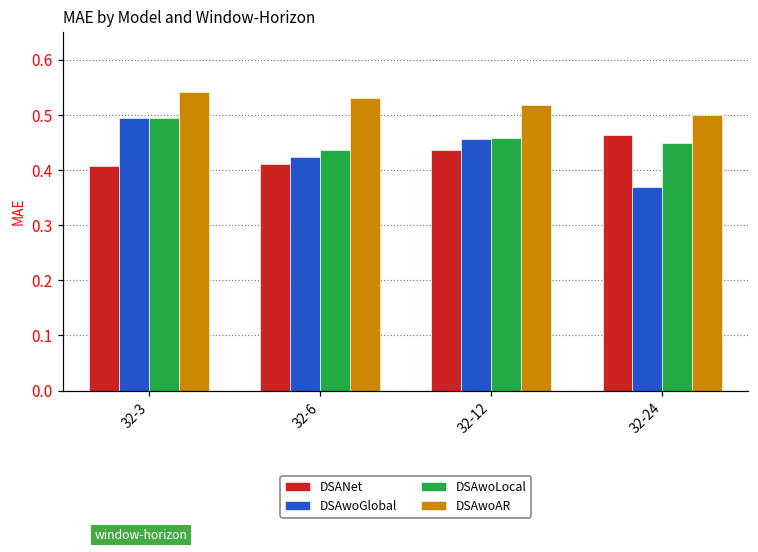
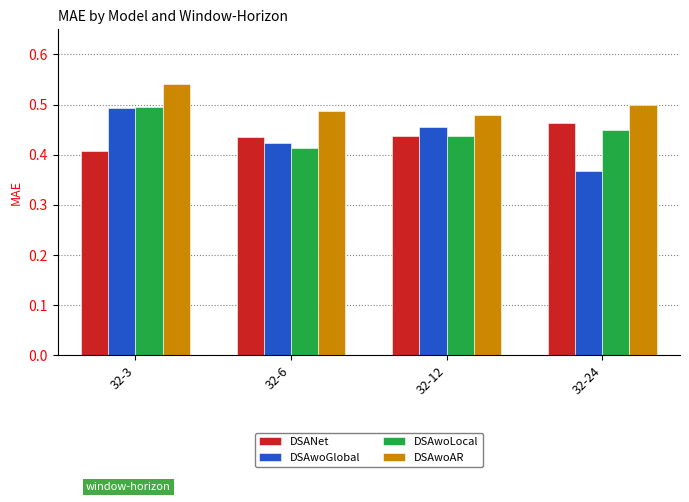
  {
    "DSANet": {
      "32-3": 0.41,
-     "32-6": 0.41,
+     "32-6": 0.44,
      "32-12": 0.44,
      "32-24": 0.46
    },
    "DSAwoGlobal": {
      "32-3": 0.49,
      "32-6": 0.42,
      "32-12": 0.46,
      "32-24": 0.37
    },
    "DSAwoLocal": {
      "32-3": 0.50,
-     "32-6": 0.44,
-     "32-12": 0.46,
+     "32-6": 0.41,
+     "32-12": 0.44,
      "32-24": 0.45
    },
    "DSAwoAR": {
      "32-3": 0.54,
-     "32-6": 0.53,
-     "32-12": 0.52,
+     "32-6": 0.49,
+     "32-12": 0.48,
      "32-24": 0.50
    }
  }
